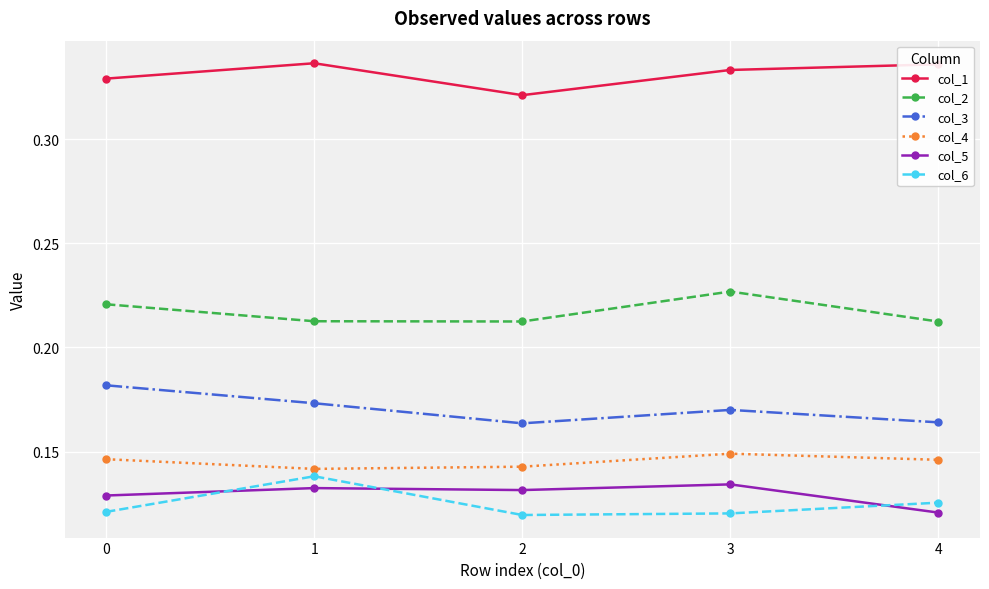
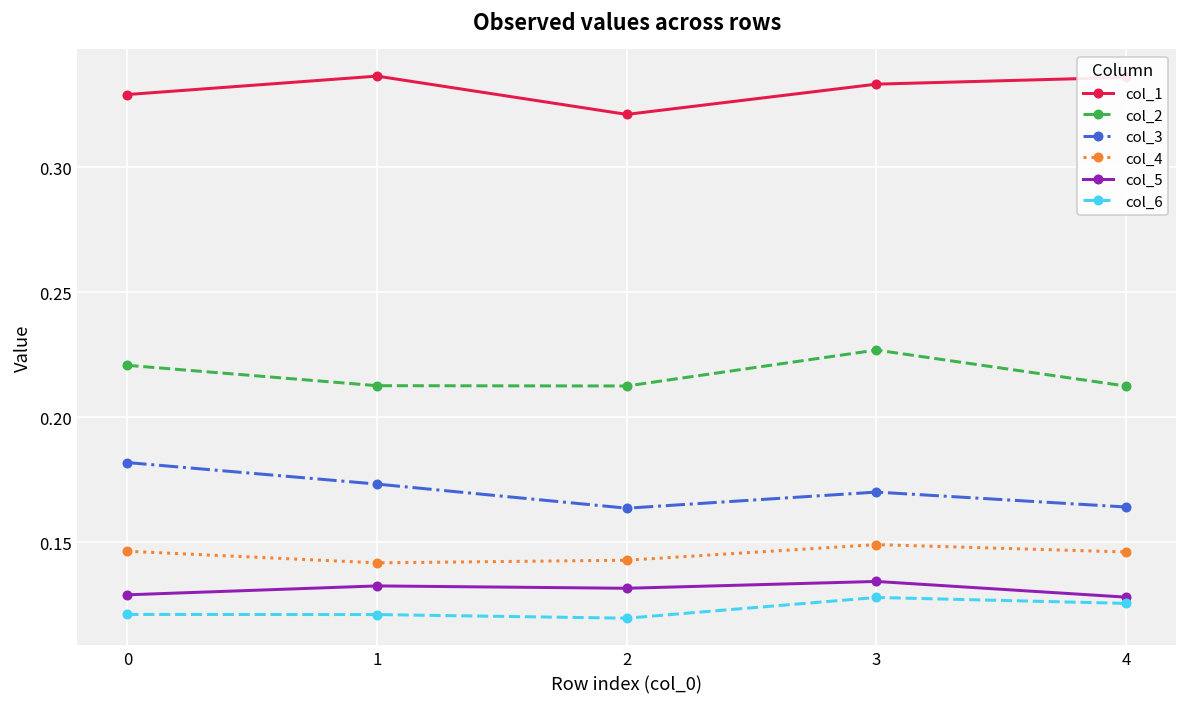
  {
    "col_1": {
      "0": 0.329,
      "1": 0.336,
      "2": 0.321,
      "3": 0.333
    },
    "col_2": {
      "0": 0.221,
      "1": 0.213,
      "2": 0.212,
      "3": 0.227,
      "4": 0.212
    },
    "col_3": {
      "0": 0.182,
      "1": 0.173,
      "2": 0.164,
      "3": 0.170,
      "4": 0.164
    },
    "col_4": {
      "0": 0.146,
      "1": 0.142,
      "2": 0.143,
      "3": 0.149,
      "4": 0.146
    },
    "col_5": {
      "0": 0.129,
      "1": 0.133,
      "2": 0.132,
      "3": 0.134,
-     "4": 0.121
+     "4": 0.128
    },
    "col_6": {
      "0": 0.121,
-     "1": 0.138,
+     "1": 0.121,
      "2": 0.120,
-     "3": 0.120,
+     "3": 0.128,
      "4": 0.126
    }
  }
